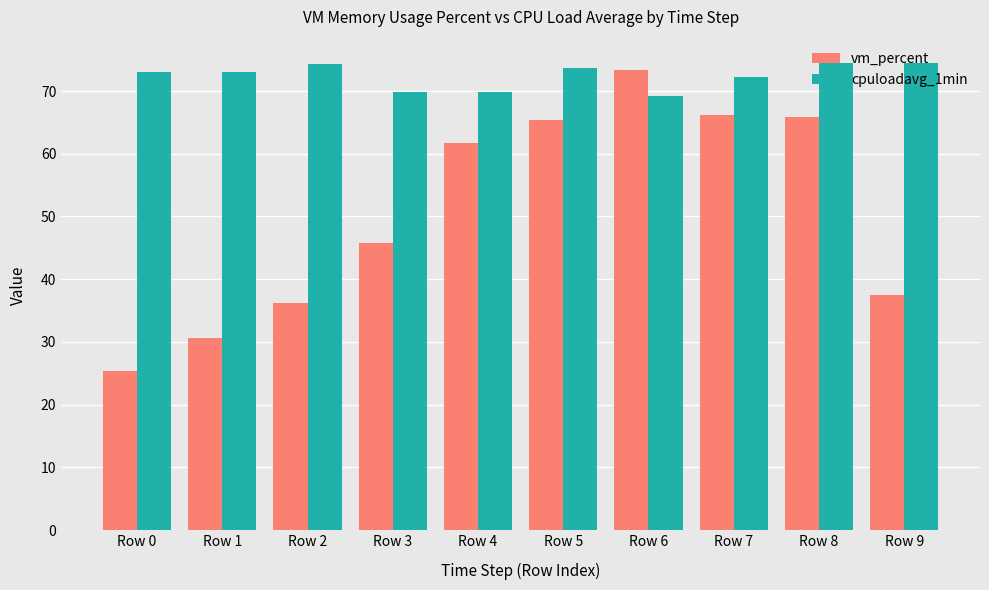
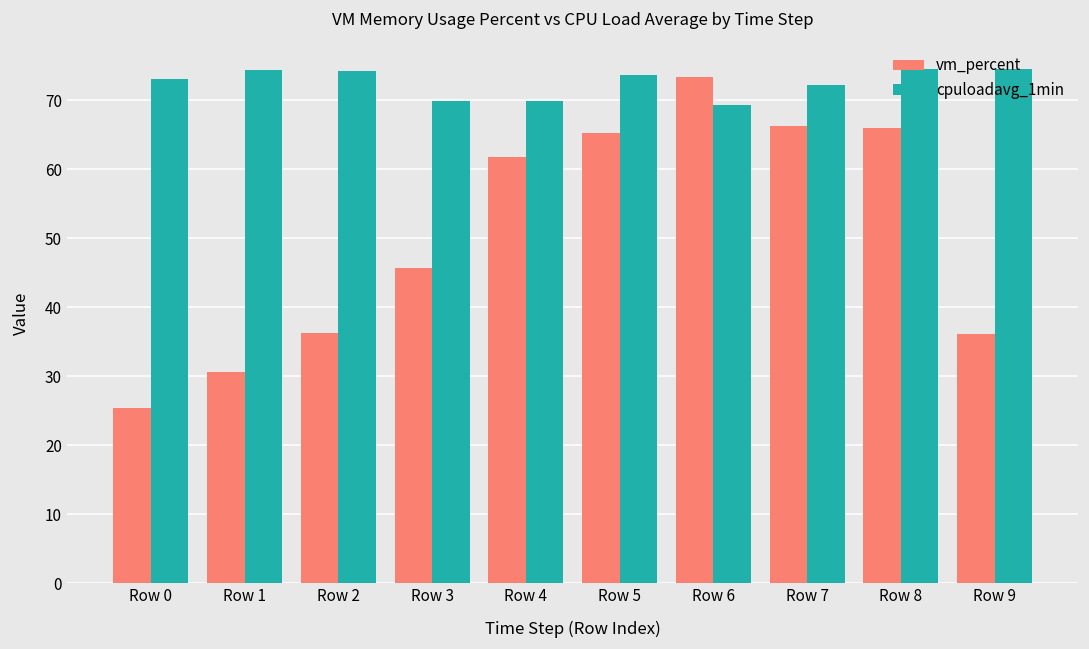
  {
    "vm_percent": {
      "Row 0": 25,
      "Row 1": 31,
      "Row 2": 36,
      "Row 3": 46,
      "Row 4": 62,
      "Row 5": 65,
      "Row 6": 73,
      "Row 7": 66,
      "Row 8": 66,
-     "Row 9": 37
+     "Row 9": 36
    },
    "cpuloadavg_1min": {
      "Row 0": 73,
-     "Row 1": 73,
+     "Row 1": 74,
      "Row 2": 74,
      "Row 3": 70,
      "Row 4": 70,
      "Row 5": 74,
      "Row 6": 69,
      "Row 7": 72,
      "Row 8": 74,
      "Row 9": 74
    }
  }
